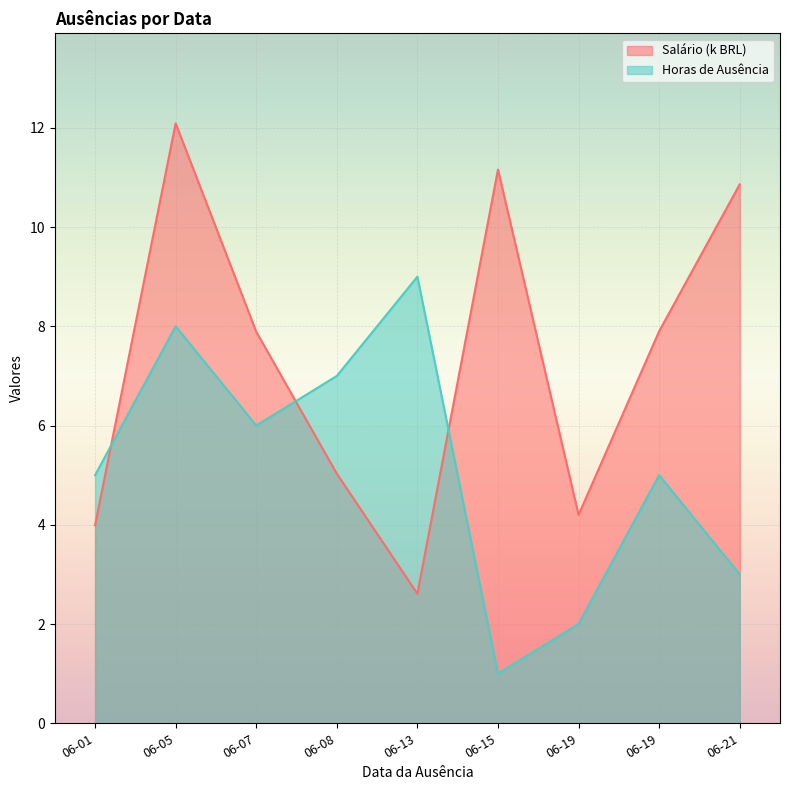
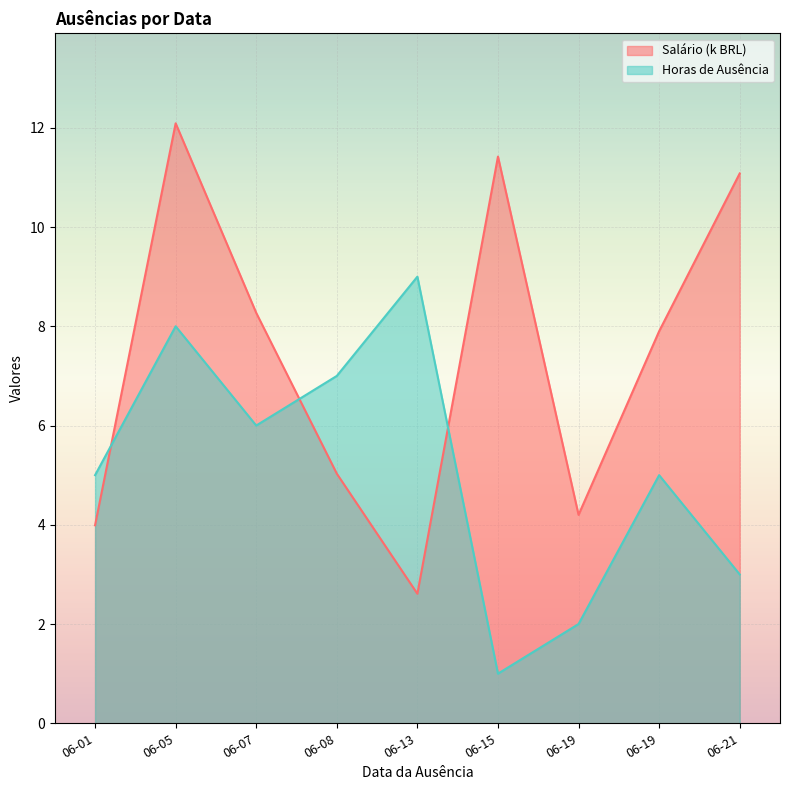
  {
    "Salário (k BRL)": {
      "06-01": 4.0,
      "06-05": 12.1,
-     "06-07": 7.9,
+     "06-07": 8.3,
      "06-08": 5.0,
      "06-13": 2.6,
-     "06-15": 11.2,
-     "06-21": 10.9
+     "06-15": 11.4,
+     "06-21": 11.1
    },
    "Horas de Ausência": {
      "06-01": 5.0,
      "06-05": 8.0,
      "06-07": 6.0,
      "06-08": 7.0,
      "06-13": 9.0,
      "06-15": 1.0,
      "06-21": 3.0
    }
  }
